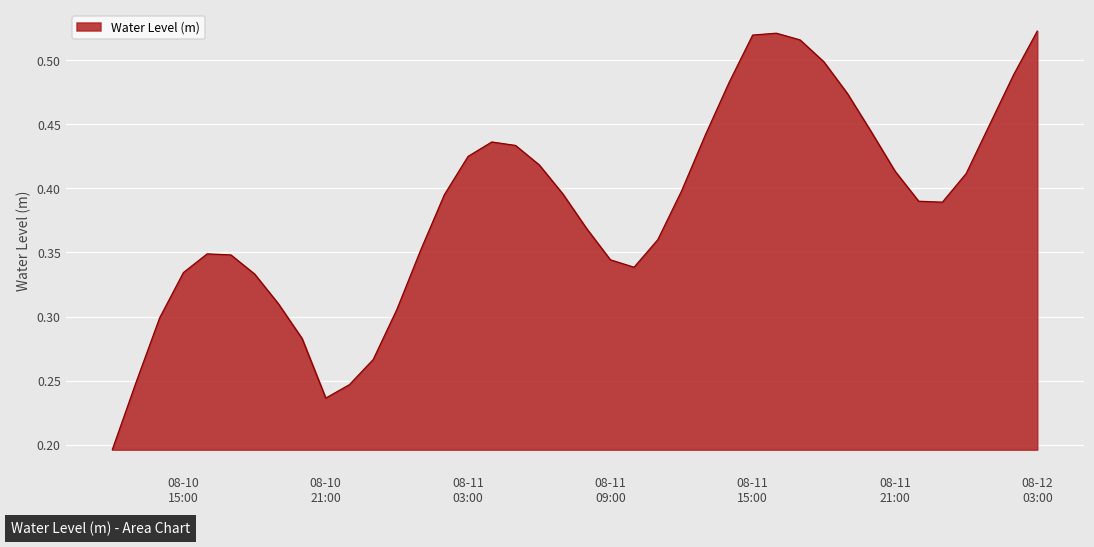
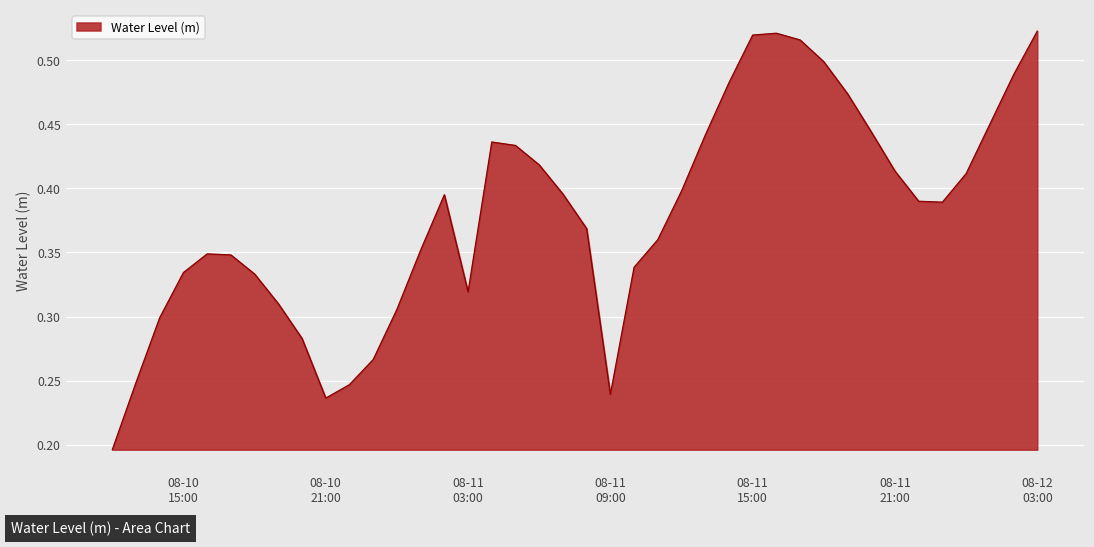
  {
    "08-10 15:00": 0.334,
    "08-10 21:00": 0.236,
-   "08-11 03:00": 0.425,
-   "08-11 09:00": 0.344,
+   "08-11 03:00": 0.319,
+   "08-11 09:00": 0.239,
    "08-11 15:00": 0.520,
    "08-11 21:00": 0.413,
    "08-12 03:00": 0.523
  }
